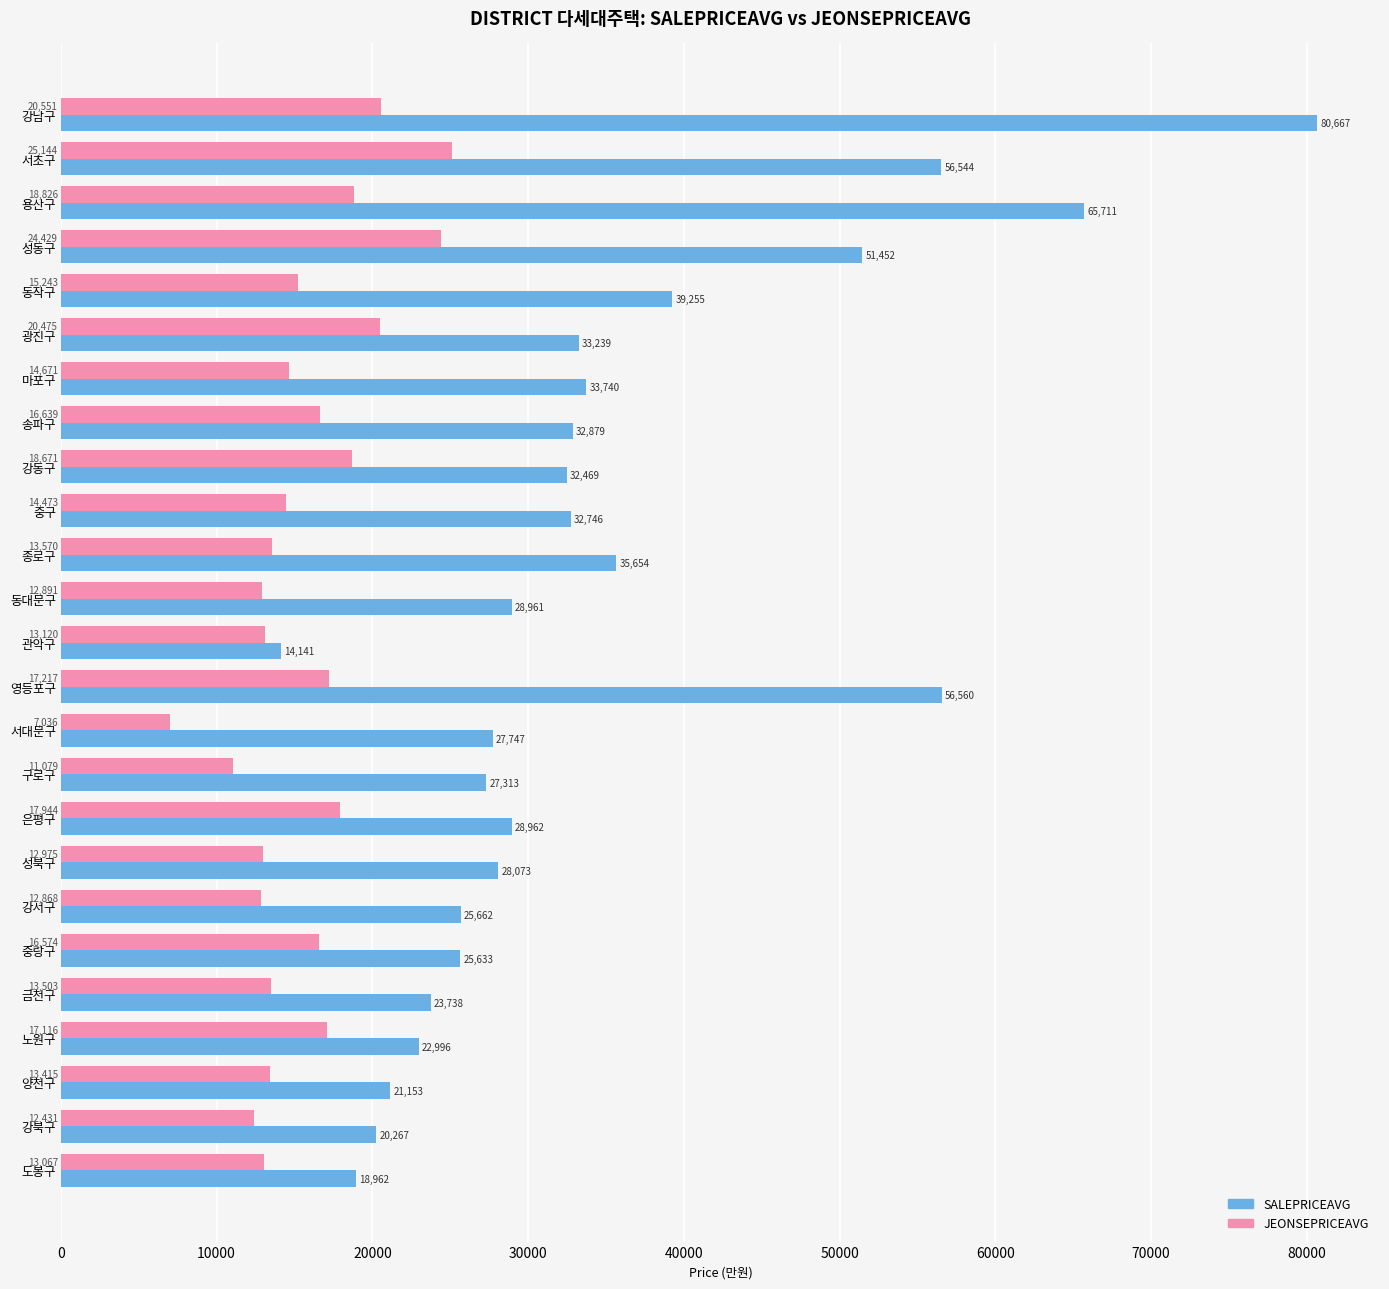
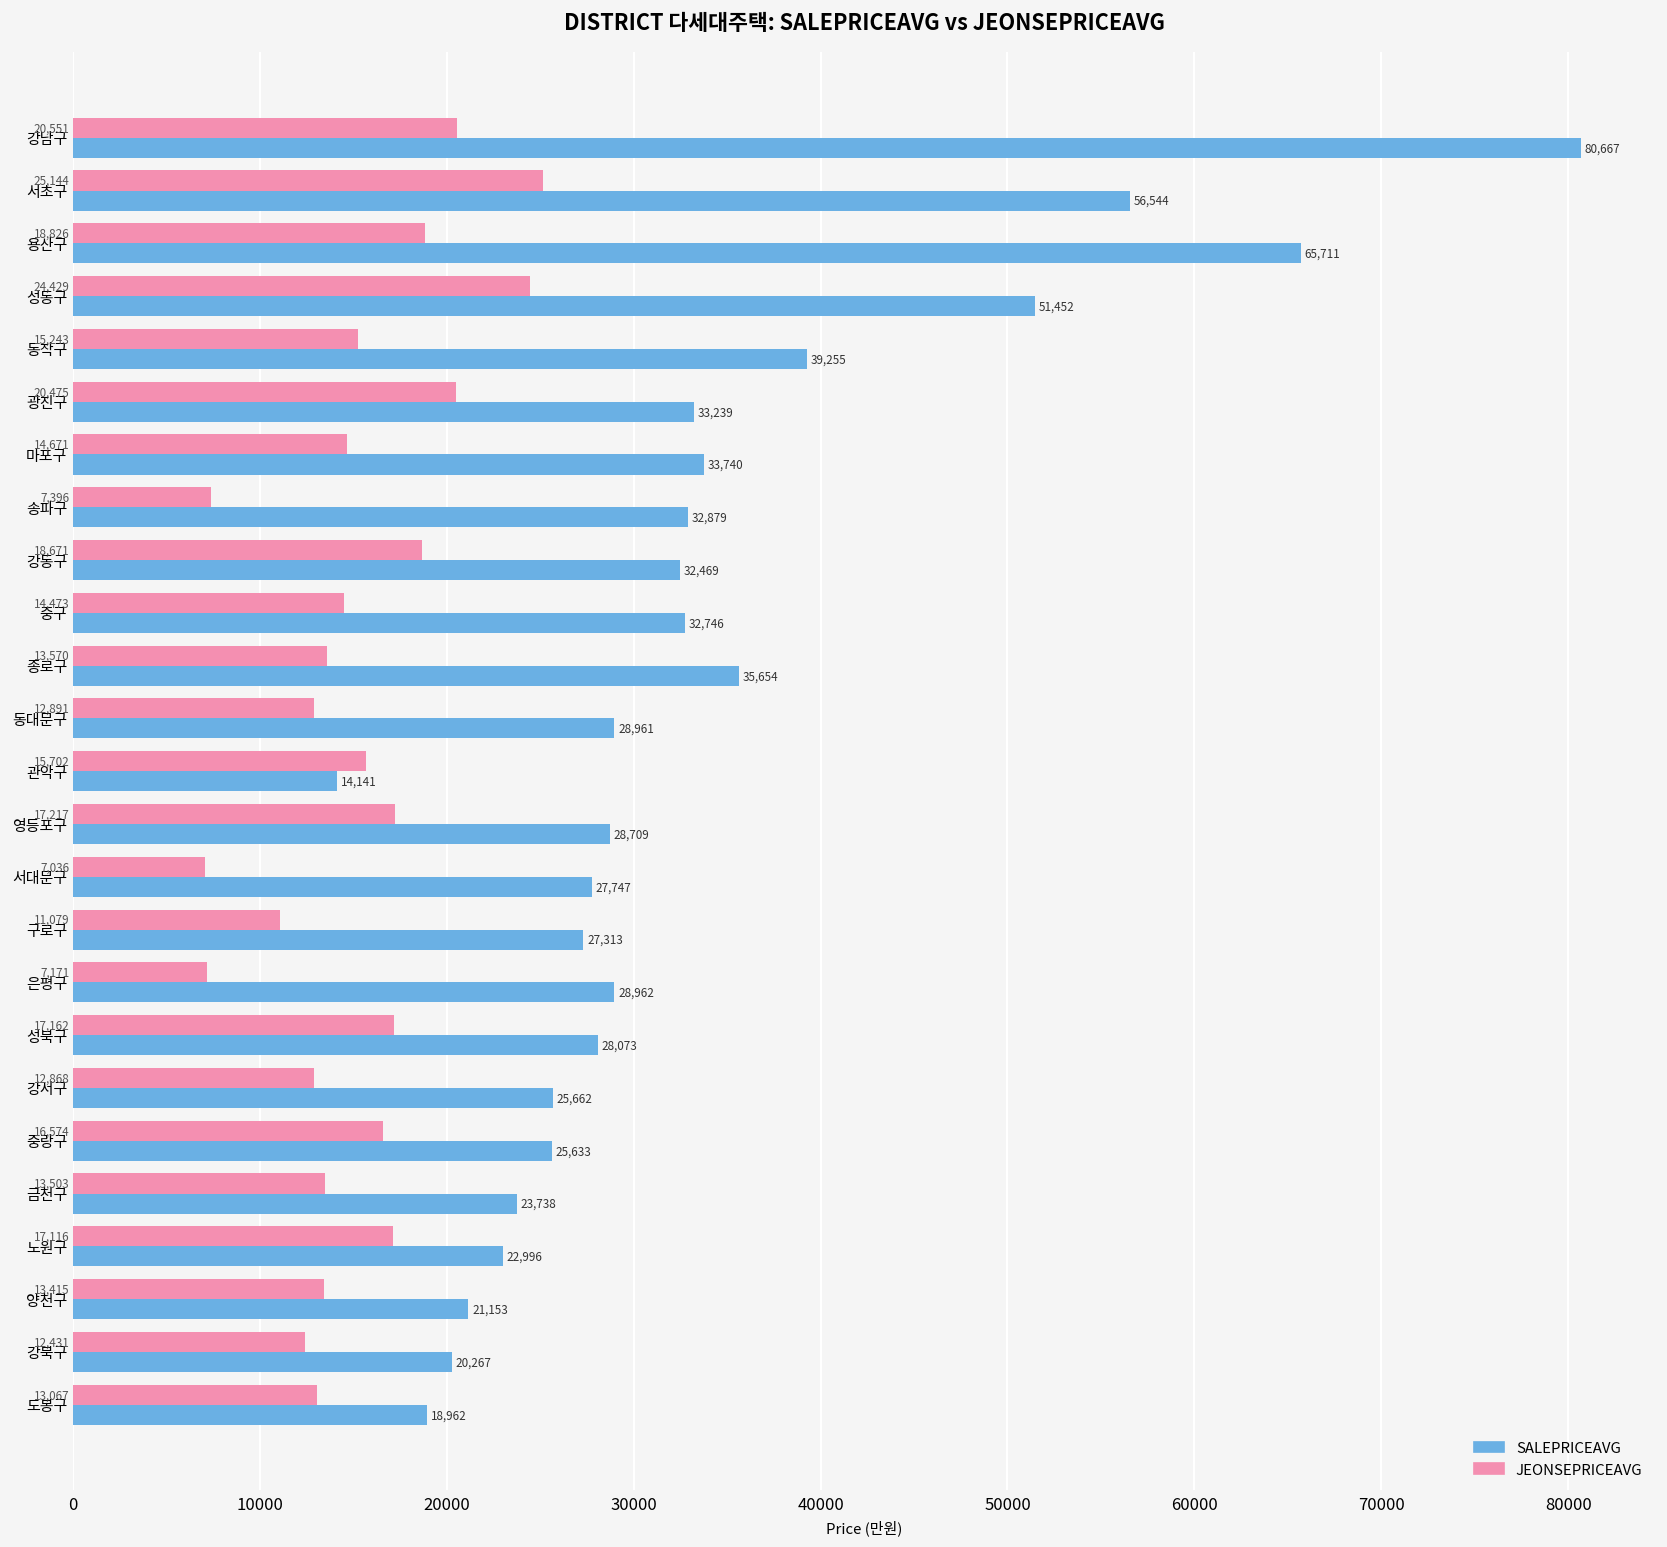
  {
    "SALEPRICEAVG": {
      "강남구": "80,667",
      "서초구": "56,544",
      "용산구": "65,711",
      "성동구": "51,452",
      "동작구": "39,255",
      "광진구": "33,239",
      "마포구": "33,740",
      "송파구": "32,879",
      "강동구": "32,469",
      "중구": "32,746",
      "종로구": "35,654",
      "동대문구": "28,961",
      "관악구": "14,141",
-     "영등포구": "56,560",
+     "영등포구": "28,709",
      "서대문구": "27,747",
      "구로구": "27,313",
      "은평구": "28,962",
      "성북구": "28,073",
      "강서구": "25,662",
      "중랑구": "25,633",
      "금천구": "23,738",
      "노원구": "22,996",
      "양천구": "21,153",
      "강북구": "20,267",
      "도봉구": "18,962"
    },
    "JEONSEPRICEAVG": {
-     "송파구": "16,639",
-     "관악구": "13,120",
-     "은평구": "17,944",
-     "성북구": "12,975"
+     "송파구": "7,396",
+     "관악구": "15,702",
+     "은평구": "7,171",
+     "성북구": "17,162"
    }
  }
